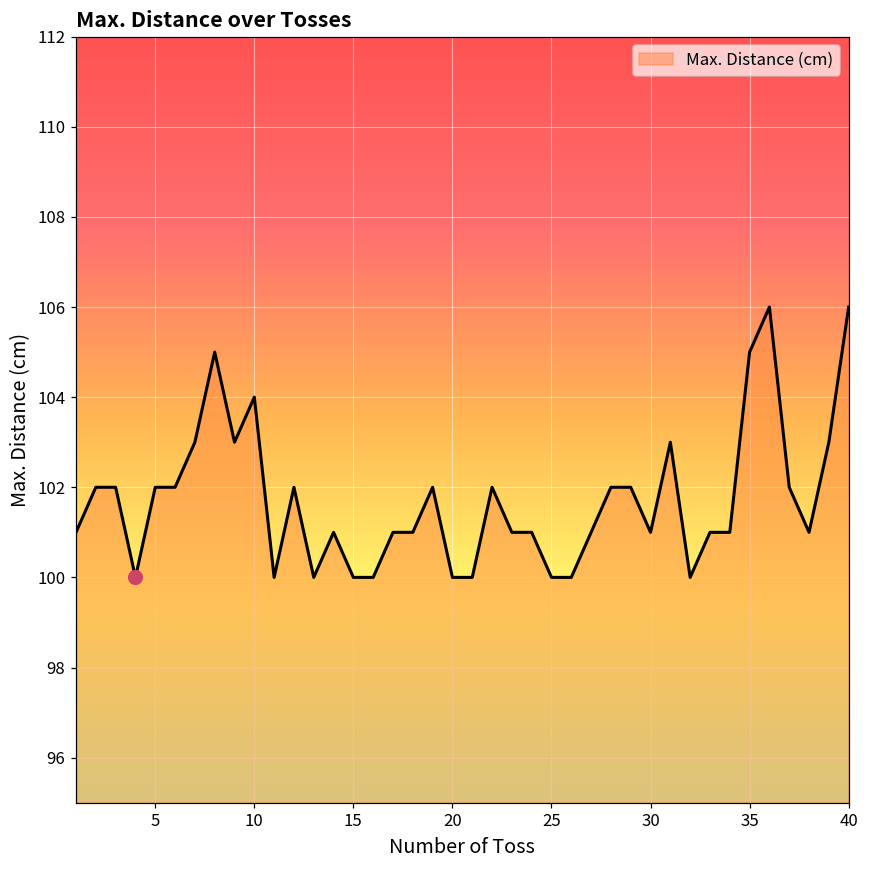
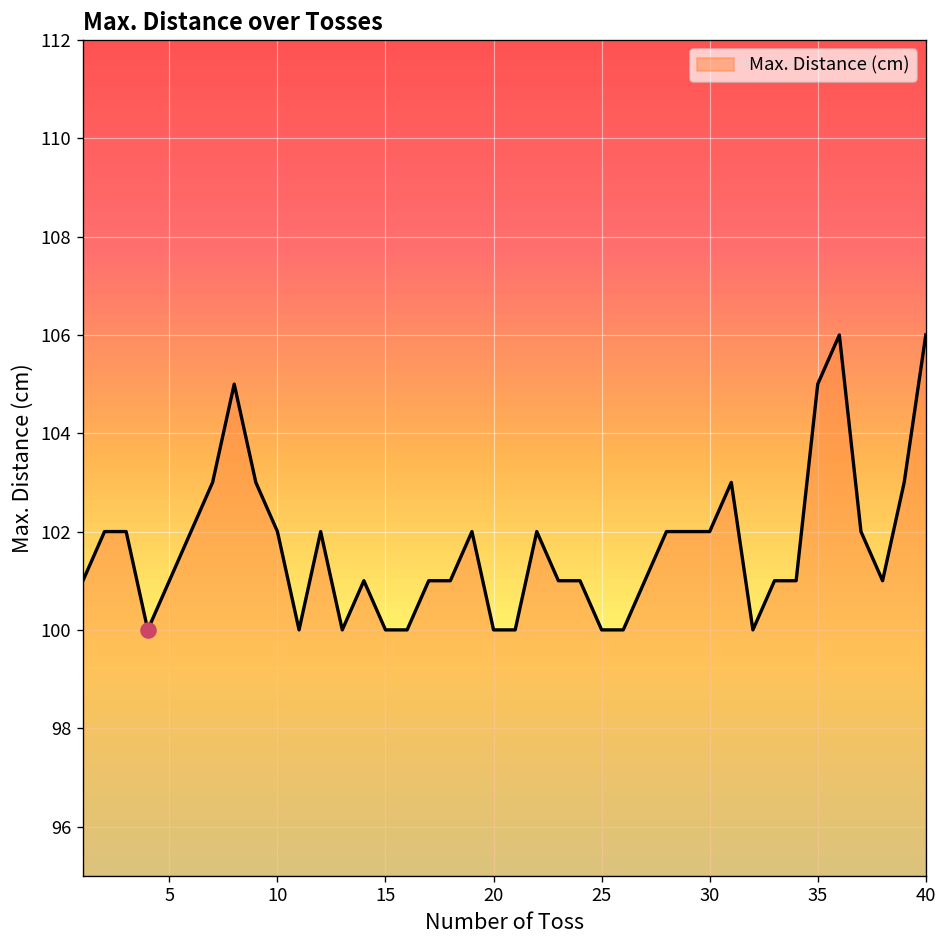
  {
    "Max. Distance (cm)": {
-     "5": 102,
-     "10": 104,
+     "5": 101,
+     "10": 102,
      "15": 100,
      "20": 100,
      "25": 100,
-     "30": 101,
+     "30": 102,
      "35": 105,
      "40": 106
    }
  }
